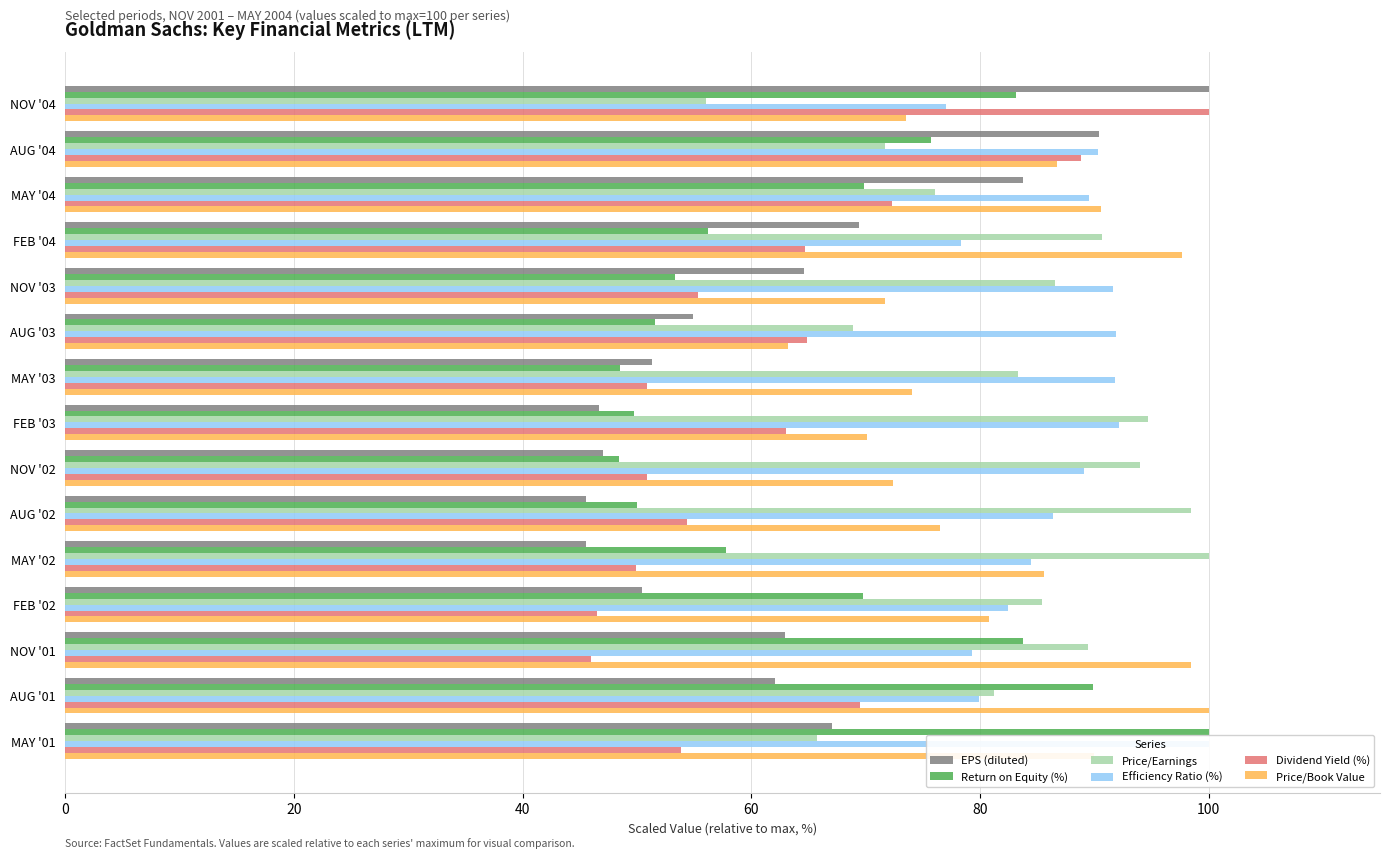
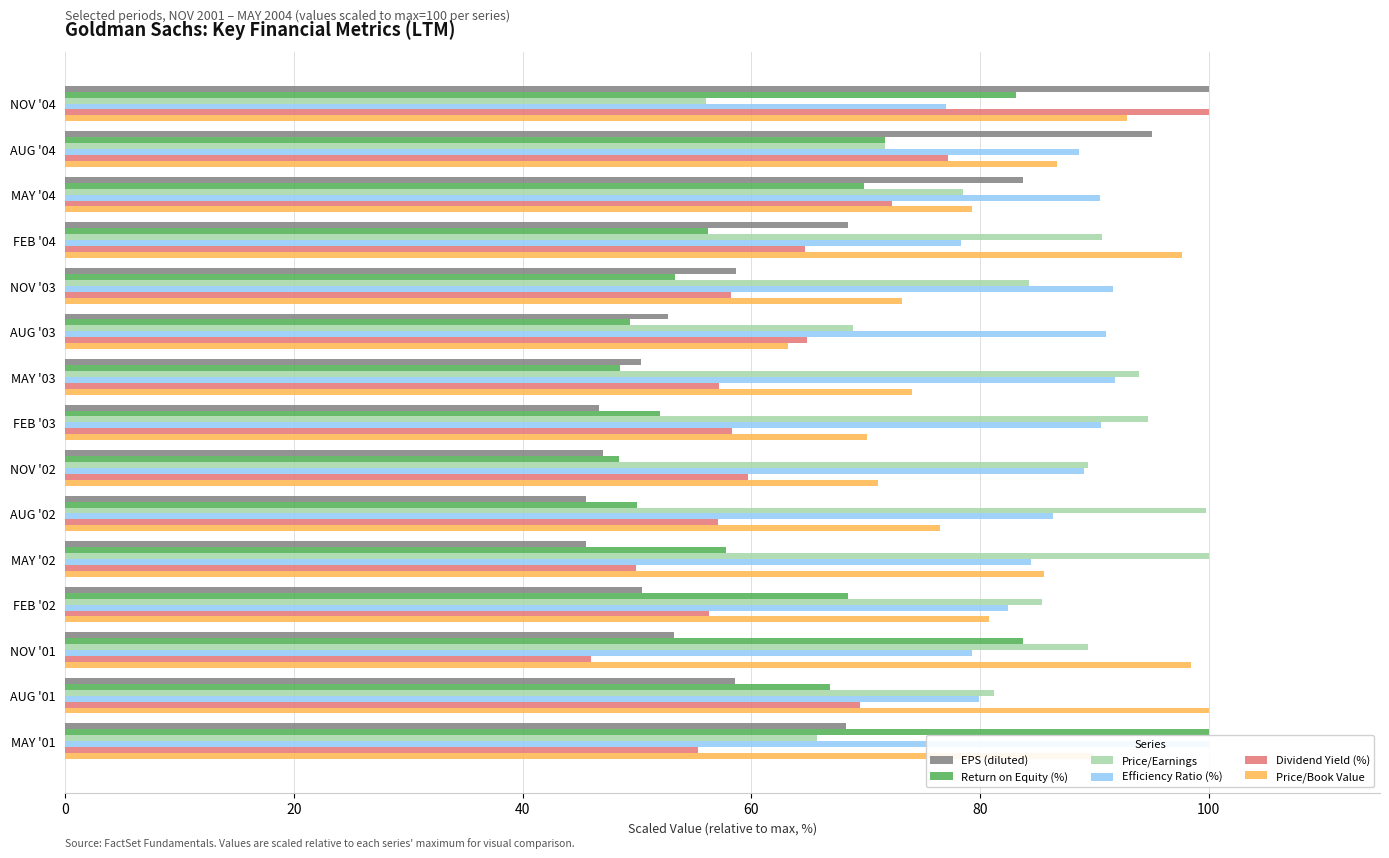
  {
    "EPS (diluted)": {
      "NOV '04": 100.0,
-     "AUG '04": 90.4,
+     "AUG '04": 95.0,
      "MAY '04": 83.8,
-     "FEB '04": 69.4,
-     "NOV '03": 64.6,
-     "AUG '03": 54.9,
-     "MAY '03": 51.3,
+     "FEB '04": 68.5,
+     "NOV '03": 58.6,
+     "AUG '03": 52.7,
+     "MAY '03": 50.4,
      "FEB '03": 46.7,
      "NOV '02": 47.0,
      "AUG '02": 45.5,
      "MAY '02": 45.5,
      "FEB '02": 50.5,
-     "NOV '01": 62.9,
-     "AUG '01": 62.1,
-     "MAY '01": 67.1
+     "NOV '01": 53.2,
+     "AUG '01": 58.5,
+     "MAY '01": 68.2
    },
    "Return on Equity (%)": {
      "NOV '04": 83.1,
-     "AUG '04": 75.7,
+     "AUG '04": 71.7,
      "MAY '04": 69.9,
      "FEB '04": 56.2,
      "NOV '03": 53.3,
-     "AUG '03": 51.5,
+     "AUG '03": 49.3,
      "MAY '03": 48.5,
-     "FEB '03": 49.8,
+     "FEB '03": 52.0,
      "NOV '02": 48.4,
      "AUG '02": 50.0,
      "MAY '02": 57.8,
-     "FEB '02": 69.7,
+     "FEB '02": 68.5,
      "NOV '01": 83.8,
-     "AUG '01": 89.9,
+     "AUG '01": 66.9,
      "MAY '01": 100.0
    },
    "Price/Earnings": {
      "NOV '04": 56.0,
      "AUG '04": 71.7,
-     "MAY '04": 76.1,
+     "MAY '04": 78.5,
      "FEB '04": 90.7,
-     "NOV '03": 86.6,
+     "NOV '03": 84.3,
      "AUG '03": 68.9,
-     "MAY '03": 83.3,
+     "MAY '03": 93.9,
      "FEB '03": 94.7,
-     "NOV '02": 94.0,
-     "AUG '02": 98.5,
+     "NOV '02": 89.5,
+     "AUG '02": 99.8,
      "MAY '02": 100.0,
      "FEB '02": 85.4,
      "NOV '01": 89.5,
      "AUG '01": 81.2,
      "MAY '01": 65.8
    },
    "Efficiency Ratio (%)": {
      "NOV '04": 77.1,
-     "AUG '04": 90.3,
-     "MAY '04": 89.5,
+     "AUG '04": 88.7,
+     "MAY '04": 90.5,
      "FEB '04": 78.4,
      "NOV '03": 91.7,
-     "AUG '03": 91.9,
+     "AUG '03": 91.0,
      "MAY '03": 91.8,
-     "FEB '03": 92.2,
+     "FEB '03": 90.6,
      "NOV '02": 89.1,
      "AUG '02": 86.4,
      "MAY '02": 84.5,
      "FEB '02": 82.4,
      "NOV '01": 79.3,
      "AUG '01": 79.9
    },
    "Dividend Yield (%)": {
      "NOV '04": 100.0,
-     "AUG '04": 88.8,
+     "AUG '04": 77.2,
      "MAY '04": 72.3,
      "FEB '04": 64.7,
-     "NOV '03": 55.3,
+     "NOV '03": 58.2,
      "AUG '03": 64.9,
-     "MAY '03": 50.9,
-     "FEB '03": 63.0,
-     "NOV '02": 50.9,
-     "AUG '02": 54.4,
+     "MAY '03": 57.2,
+     "FEB '03": 58.3,
+     "NOV '02": 59.7,
+     "AUG '02": 57.1,
      "MAY '02": 49.9,
-     "FEB '02": 46.5,
+     "FEB '02": 56.3,
      "NOV '01": 46.0,
      "AUG '01": 69.5,
-     "MAY '01": 53.8
+     "MAY '01": 55.3
    },
    "Price/Book Value": {
-     "NOV '04": 73.6,
+     "NOV '04": 92.9,
      "AUG '04": 86.7,
-     "MAY '04": 90.6,
+     "MAY '04": 79.3,
      "FEB '04": 97.7,
-     "NOV '03": 71.7,
+     "NOV '03": 73.1,
      "AUG '03": 63.2,
      "MAY '03": 74.1,
      "FEB '03": 70.1,
-     "NOV '02": 72.4,
+     "NOV '02": 71.1,
      "AUG '02": 76.5,
      "MAY '02": 85.6,
      "FEB '02": 80.8,
      "NOV '01": 98.5,
      "AUG '01": 100.0
    }
  }
